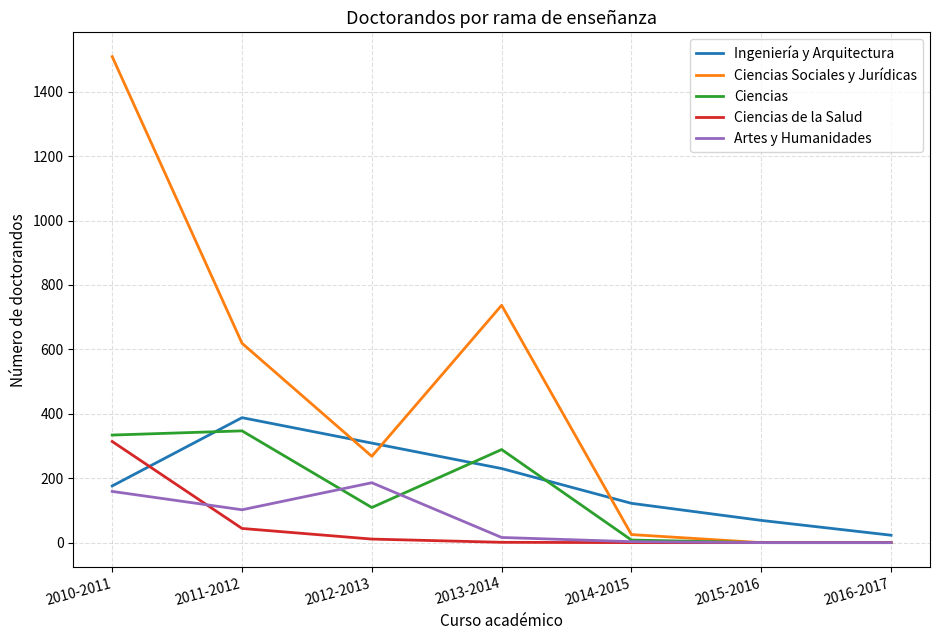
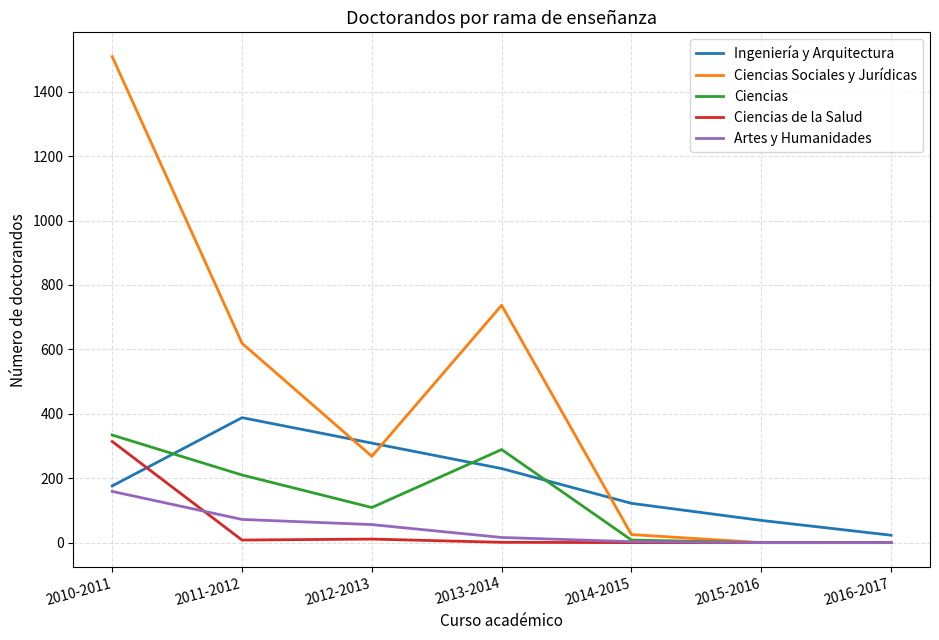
  {
    "Ingeniería y Arquitectura": {
      "2010-2011": 180,
      "2011-2012": 390,
      "2012-2013": 310,
      "2013-2014": 230,
      "2014-2015": 120,
      "2015-2016": 70,
      "2016-2017": 20
    },
    "Ciencias Sociales y Jurídicas": {
      "2010-2011": 1510,
      "2011-2012": 620,
      "2012-2013": 270,
      "2013-2014": 740,
      "2014-2015": 30
    },
    "Ciencias": {
      "2010-2011": 330,
-     "2011-2012": 350,
+     "2011-2012": 210,
      "2012-2013": 110,
      "2013-2014": 290
    },
    "Ciencias de la Salud": {
      "2010-2011": 310,
-     "2011-2012": 40,
+     "2011-2012": 10,
      "2012-2013": 10,
      "2013-2014": 0
    },
    "Artes y Humanidades": {
      "2010-2011": 160,
-     "2011-2012": 100,
-     "2012-2013": 190,
+     "2011-2012": 70,
+     "2012-2013": 60,
      "2013-2014": 20
    }
  }
